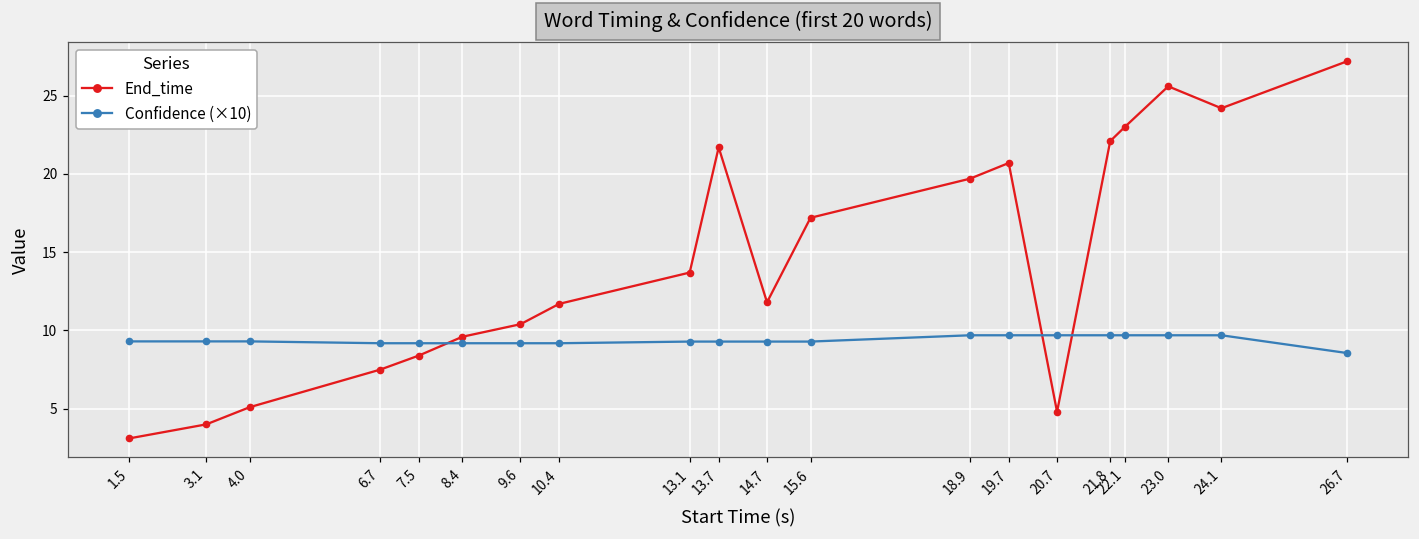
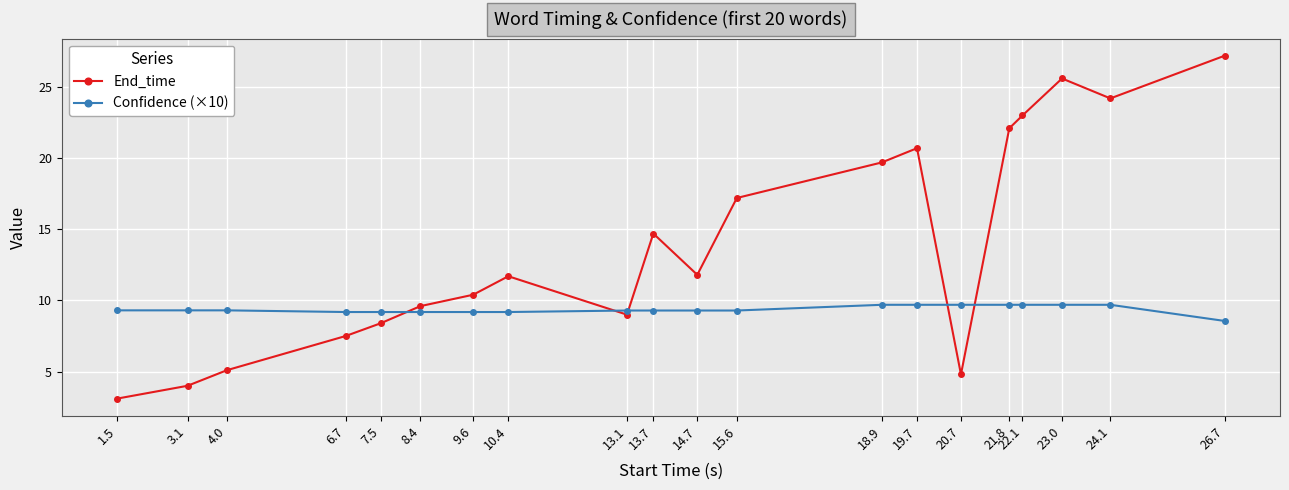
  {
    "End_time": {
      "1.5": 3.1,
      "3.1": 4.0,
      "4.0": 5.1,
      "6.7": 7.5,
      "7.5": 8.4,
      "8.4": 9.6,
      "9.6": 10.4,
      "10.4": 11.7,
-     "13.1": 13.7,
-     "13.7": 21.7,
+     "13.1": 9.0,
+     "13.7": 14.7,
      "14.7": 11.8,
      "15.6": 17.2,
      "18.9": 19.7,
      "19.7": 20.7,
      "20.7": 4.8,
      "21.8": 22.1,
      "22.1": 23.0,
      "23.0": 25.6,
      "24.1": 24.2,
      "26.7": 27.2
    },
    "Confidence (×10)": {
      "1.5": 9.3,
      "3.1": 9.3,
      "4.0": 9.3,
      "6.7": 9.2,
      "7.5": 9.2,
      "8.4": 9.2,
      "9.6": 9.2,
      "10.4": 9.2,
      "13.1": 9.3,
      "13.7": 9.3,
      "14.7": 9.3,
      "15.6": 9.3,
      "18.9": 9.7,
      "19.7": 9.7,
      "20.7": 9.7,
      "21.8": 9.7,
      "22.1": 9.7,
      "23.0": 9.7,
      "24.1": 9.7,
      "26.7": 8.6
    }
  }
